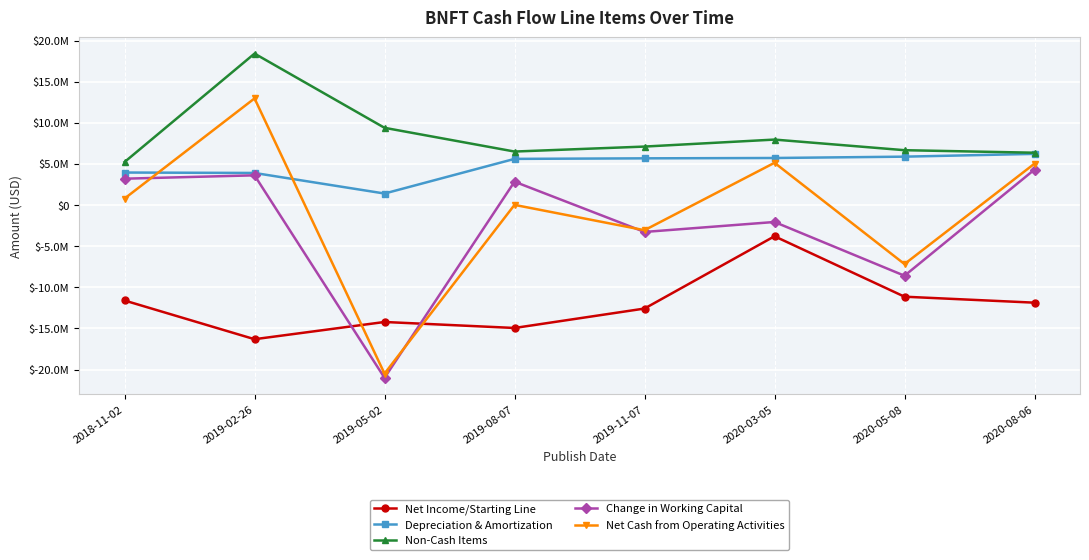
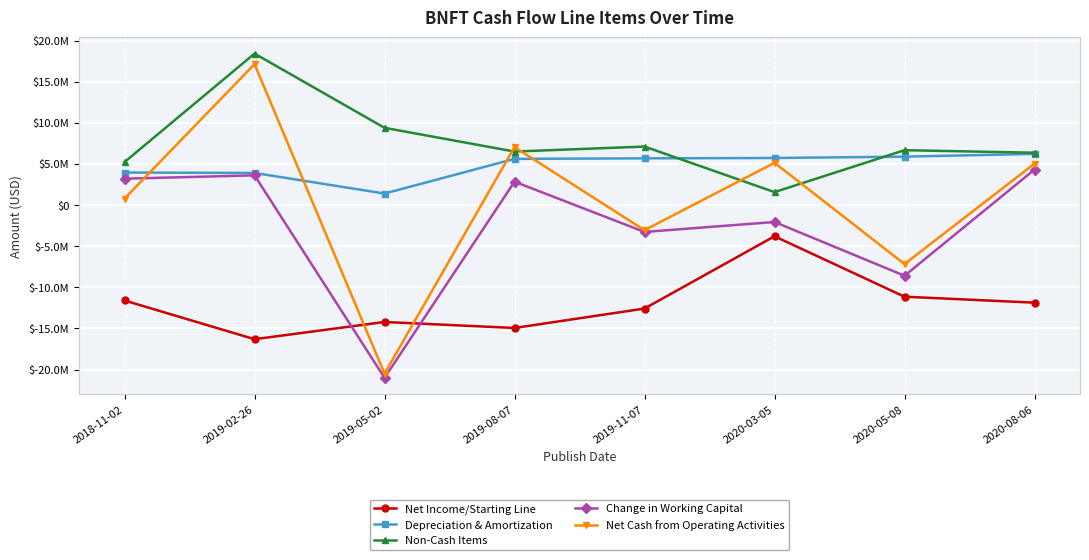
  {
    "Net Income/Starting Line": {
      "2018-11-02": "$-12000000",
      "2019-02-26": "$-16000000",
      "2019-05-02": "$-14000000",
      "2019-08-07": "$-15000000",
      "2019-11-07": "$-13000000",
      "2020-03-05": "$-4000000",
      "2020-05-08": "$-11000000",
      "2020-08-06": "$-12000000"
    },
    "Depreciation & Amortization": {
      "2018-11-02": "$4000000",
      "2019-05-02": "$1000000",
      "2019-08-07": "$6000000",
      "2019-11-07": "$6000000",
      "2020-03-05": "$6000000",
      "2020-05-08": "$6000000"
    },
    "Non-Cash Items": {
      "2018-11-02": "$5000000",
      "2019-02-26": "$18000000",
      "2019-05-02": "$9000000",
      "2019-08-07": "$7000000",
      "2019-11-07": "$7000000",
-     "2020-03-05": "$8000000",
+     "2020-03-05": "$2000000",
      "2020-05-08": "$7000000"
    },
    "Change in Working Capital": {
      "2018-11-02": "$3000000",
      "2019-05-02": "$-21000000",
      "2019-08-07": "$3000000",
      "2020-03-05": "$-2000000",
      "2020-05-08": "$-9000000",
      "2020-08-06": "$4000000"
    },
    "Net Cash from Operating Activities": {
      "2018-11-02": "$1000000",
-     "2019-02-26": "$13000000",
+     "2019-02-26": "$17000000",
      "2019-05-02": "$-20000000",
-     "2019-08-07": "$0",
+     "2019-08-07": "$7000000",
      "2020-03-05": "$5000000",
      "2020-05-08": "$-7000000",
      "2020-08-06": "$5000000"
    }
  }
